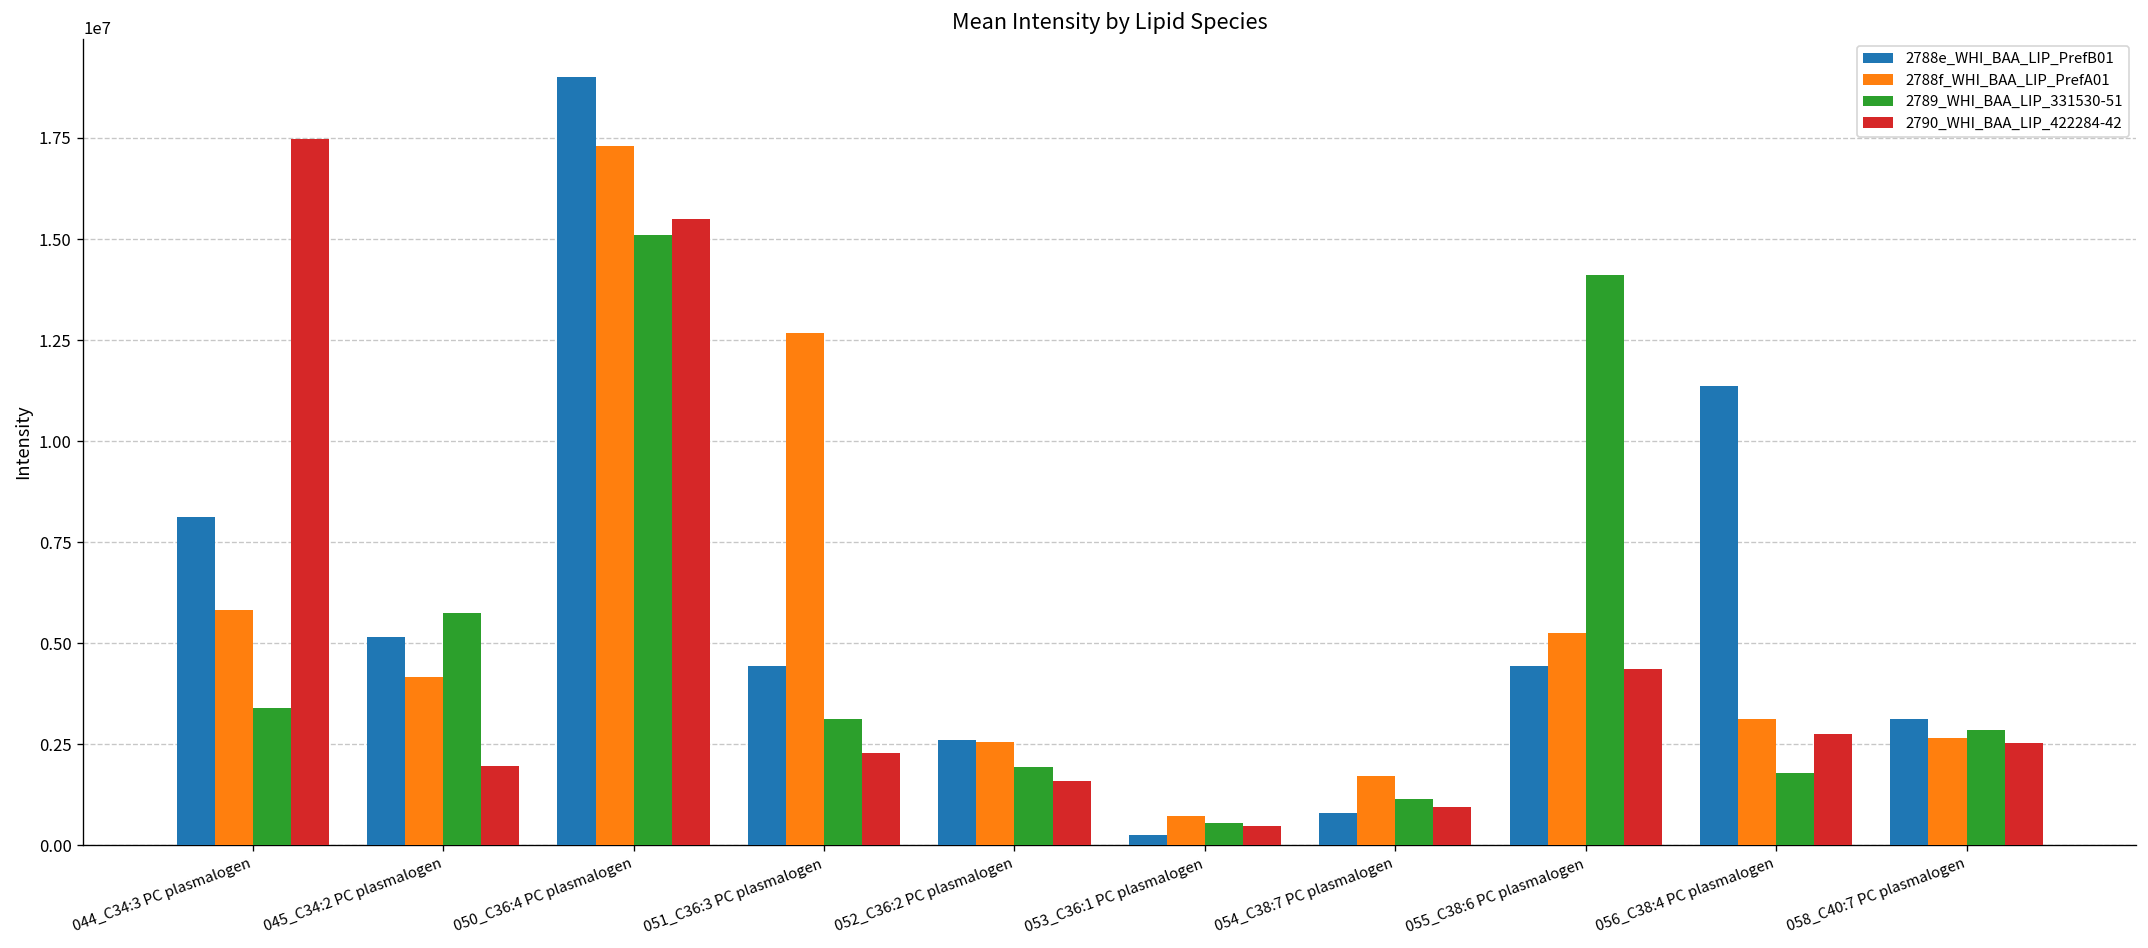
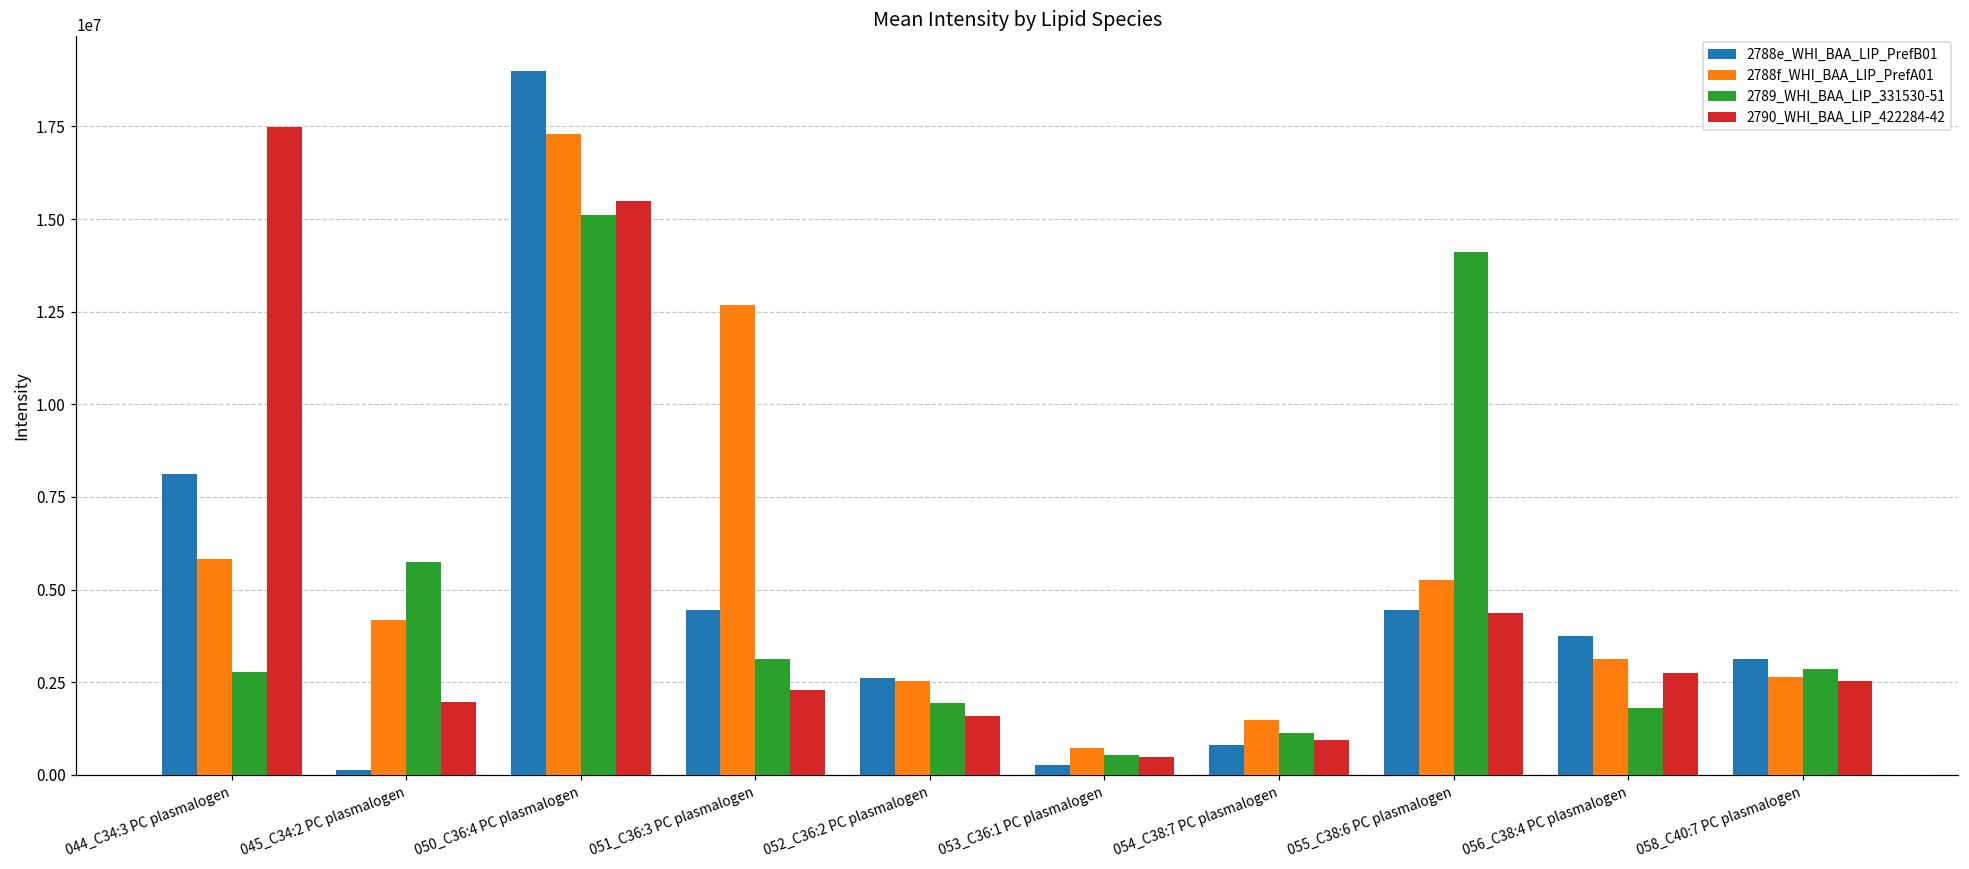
  {
    "2788e_WHI_BAA_LIP_PrefB01": {
      "044_C34:3 PC plasmalogen": 8100000,
-     "045_C34:2 PC plasmalogen": 5200000,
+     "045_C34:2 PC plasmalogen": 100000,
      "050_C36:4 PC plasmalogen": 19000000,
      "051_C36:3 PC plasmalogen": 4400000,
      "052_C36:2 PC plasmalogen": 2600000,
      "053_C36:1 PC plasmalogen": 300000,
      "054_C38:7 PC plasmalogen": 800000,
      "055_C38:6 PC plasmalogen": 4400000,
-     "056_C38:4 PC plasmalogen": 11400000,
+     "056_C38:4 PC plasmalogen": 3800000,
      "058_C40:7 PC plasmalogen": 3100000
    },
    "2788f_WHI_BAA_LIP_PrefA01": {
      "044_C34:3 PC plasmalogen": 5800000,
      "045_C34:2 PC plasmalogen": 4200000,
      "050_C36:4 PC plasmalogen": 17300000,
      "051_C36:3 PC plasmalogen": 12700000,
      "052_C36:2 PC plasmalogen": 2500000,
      "053_C36:1 PC plasmalogen": 700000,
-     "054_C38:7 PC plasmalogen": 1700000,
+     "054_C38:7 PC plasmalogen": 1500000,
      "055_C38:6 PC plasmalogen": 5300000,
      "056_C38:4 PC plasmalogen": 3100000,
      "058_C40:7 PC plasmalogen": 2600000
    },
    "2789_WHI_BAA_LIP_331530-51": {
-     "044_C34:3 PC plasmalogen": 3400000,
+     "044_C34:3 PC plasmalogen": 2800000,
      "045_C34:2 PC plasmalogen": 5700000,
      "050_C36:4 PC plasmalogen": 15100000,
      "051_C36:3 PC plasmalogen": 3100000,
      "052_C36:2 PC plasmalogen": 1900000,
      "053_C36:1 PC plasmalogen": 500000,
      "054_C38:7 PC plasmalogen": 1100000,
      "055_C38:6 PC plasmalogen": 14100000,
      "056_C38:4 PC plasmalogen": 1800000,
      "058_C40:7 PC plasmalogen": 2800000
    },
    "2790_WHI_BAA_LIP_422284-42": {
      "044_C34:3 PC plasmalogen": 17500000,
      "045_C34:2 PC plasmalogen": 2000000,
      "050_C36:4 PC plasmalogen": 15500000,
      "051_C36:3 PC plasmalogen": 2300000,
      "052_C36:2 PC plasmalogen": 1600000,
      "053_C36:1 PC plasmalogen": 500000,
      "054_C38:7 PC plasmalogen": 900000,
      "055_C38:6 PC plasmalogen": 4400000,
      "056_C38:4 PC plasmalogen": 2800000,
      "058_C40:7 PC plasmalogen": 2500000
    }
  }
